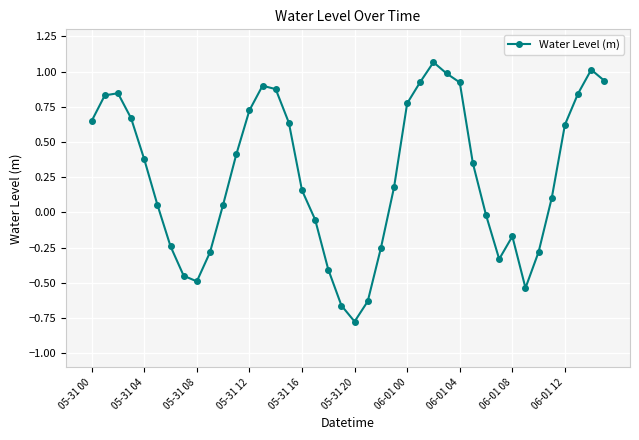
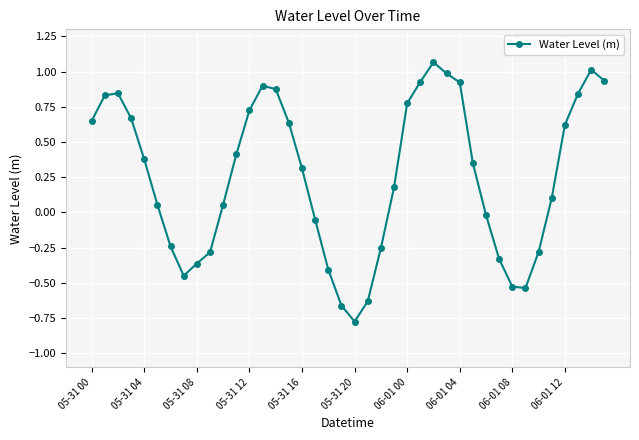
  {
    "05-31 00": 0.65,
    "05-31 04": 0.38,
-   "05-31 08": -0.49,
+   "05-31 08": -0.36,
    "05-31 12": 0.72,
-   "05-31 16": 0.16,
+   "05-31 16": 0.31,
    "05-31 20": -0.77,
    "06-01 00": 0.77,
    "06-01 04": 0.92,
-   "06-01 08": -0.17,
+   "06-01 08": -0.53,
    "06-01 12": 0.62
  }
